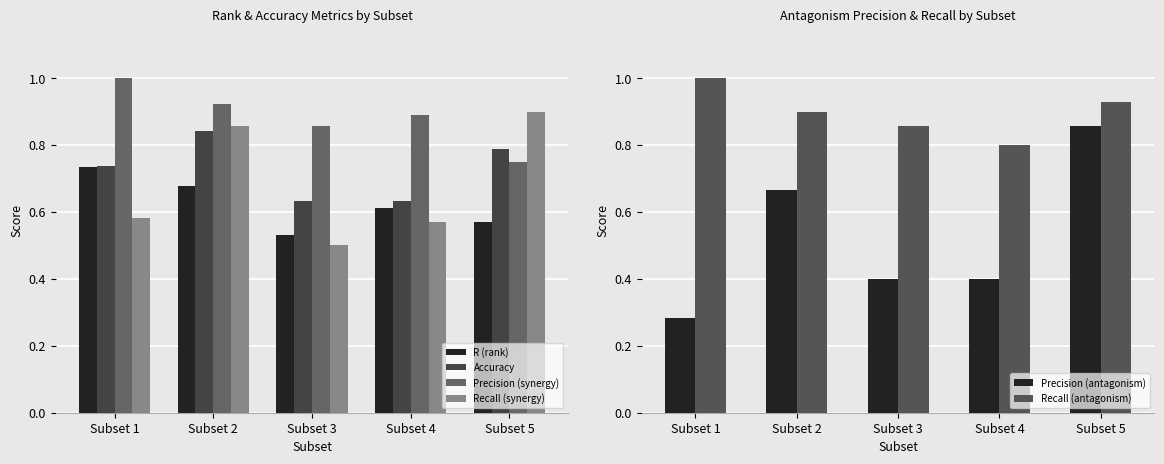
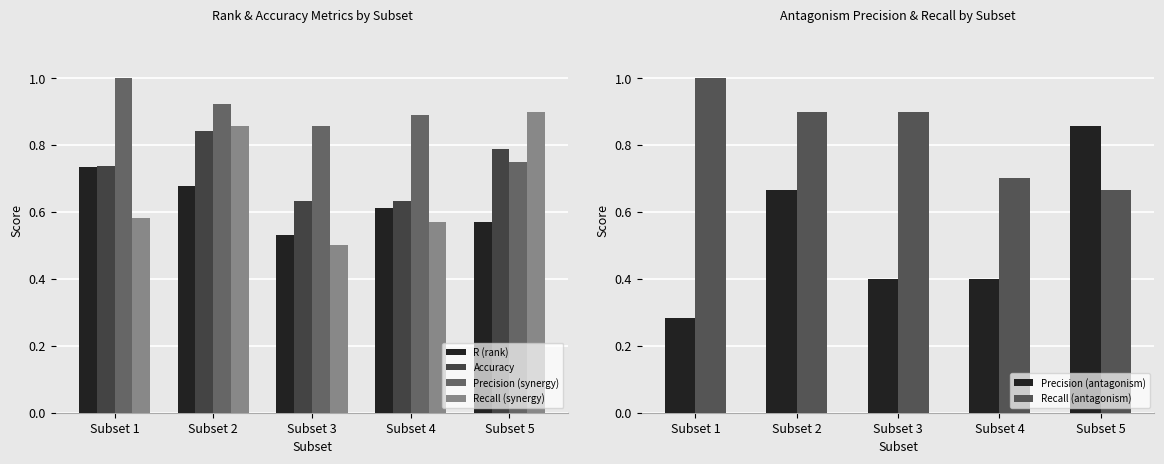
  {
    "Antagonism Precision & Recall by Subset": {
      "Precision (antagonism)": {
        "Subset 1": 0.28,
        "Subset 2": 0.67,
        "Subset 3": 0.40,
        "Subset 4": 0.40,
        "Subset 5": 0.86
      },
      "Recall (antagonism)": {
        "Subset 1": 1.00,
        "Subset 2": 0.90,
-       "Subset 3": 0.86,
-       "Subset 4": 0.8,
-       "Subset 5": 0.93
+       "Subset 3": 0.90,
+       "Subset 4": 0.7,
+       "Subset 5": 0.67
      }
    }
  }
